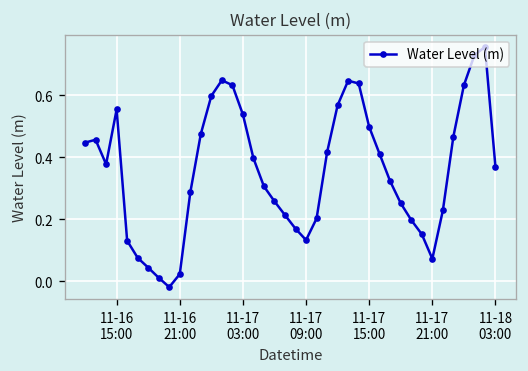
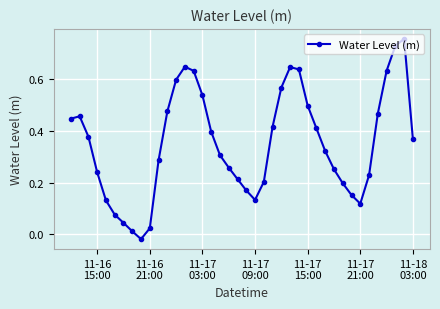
  {
-   "11-16 15:00": 0.55,
+   "11-16 15:00": 0.24,
    "11-16 21:00": 0.02,
    "11-17 03:00": 0.54,
    "11-17 09:00": 0.13,
    "11-17 15:00": 0.50,
-   "11-17 21:00": 0.07,
+   "11-17 21:00": 0.12,
    "11-18 03:00": 0.37
  }
